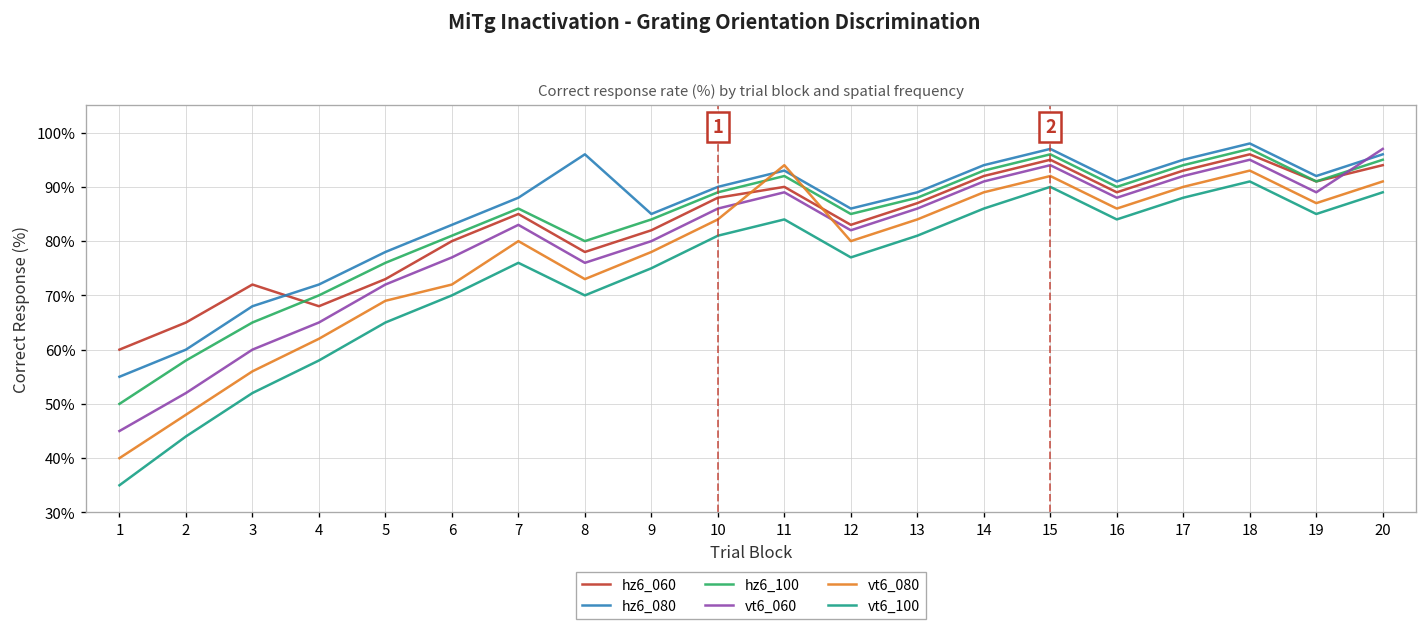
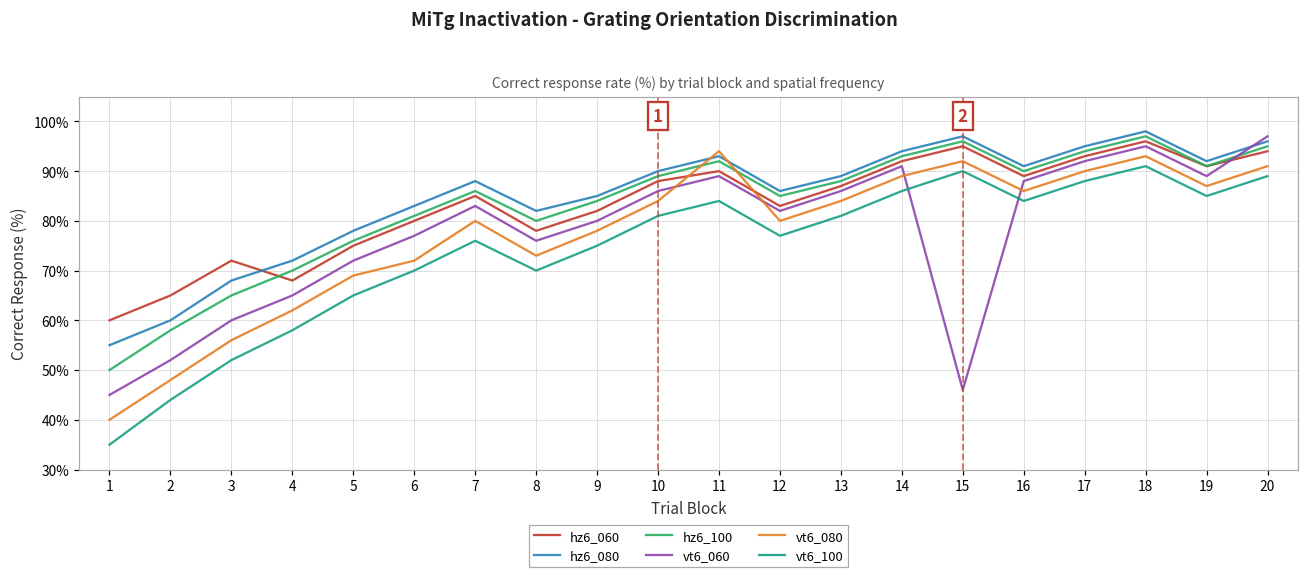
  {
    "hz6_060": {
      "1": "60%",
      "2": "65%",
      "3": "72%",
      "4": "68%",
-     "5": "73%",
+     "5": "75%",
      "6": "80%",
      "7": "85%",
      "8": "78%",
      "9": "82%",
      "10": "88%",
      "11": "90%",
      "12": "83%",
      "13": "87%",
      "14": "92%",
      "15": "95%",
      "16": "89%",
      "17": "93%",
      "18": "96%",
      "20": "94%"
    },
    "hz6_080": {
      "1": "55%",
      "2": "60%",
      "3": "68%",
      "4": "72%",
      "5": "78%",
      "6": "83%",
      "7": "88%",
-     "8": "96%",
+     "8": "82%",
      "9": "85%",
      "10": "90%",
      "11": "93%",
      "12": "86%",
      "13": "89%",
      "14": "94%",
      "16": "91%",
      "17": "95%",
      "18": "98%",
      "19": "92%",
      "20": "96%"
    },
    "vt6_060": {
      "1": "45%",
      "2": "52%",
      "3": "60%",
      "4": "65%",
      "5": "72%",
      "6": "77%",
      "7": "83%",
      "8": "76%",
      "9": "80%",
      "10": "86%",
      "11": "89%",
      "12": "82%",
      "13": "86%",
      "14": "91%",
-     "15": "94%",
+     "15": "46%",
      "16": "88%",
      "17": "92%",
      "18": "95%",
      "19": "89%",
      "20": "97%"
    },
    "vt6_080": {
      "1": "40%",
      "2": "48%",
      "3": "56%",
      "4": "62%",
      "5": "69%",
      "6": "72%",
      "7": "80%",
      "8": "73%",
      "9": "78%",
      "10": "84%",
      "11": "94%",
      "12": "80%",
      "13": "84%",
      "14": "89%",
      "15": "92%",
      "16": "86%",
      "17": "90%",
      "18": "93%",
      "19": "87%",
      "20": "91%"
    }
  }
